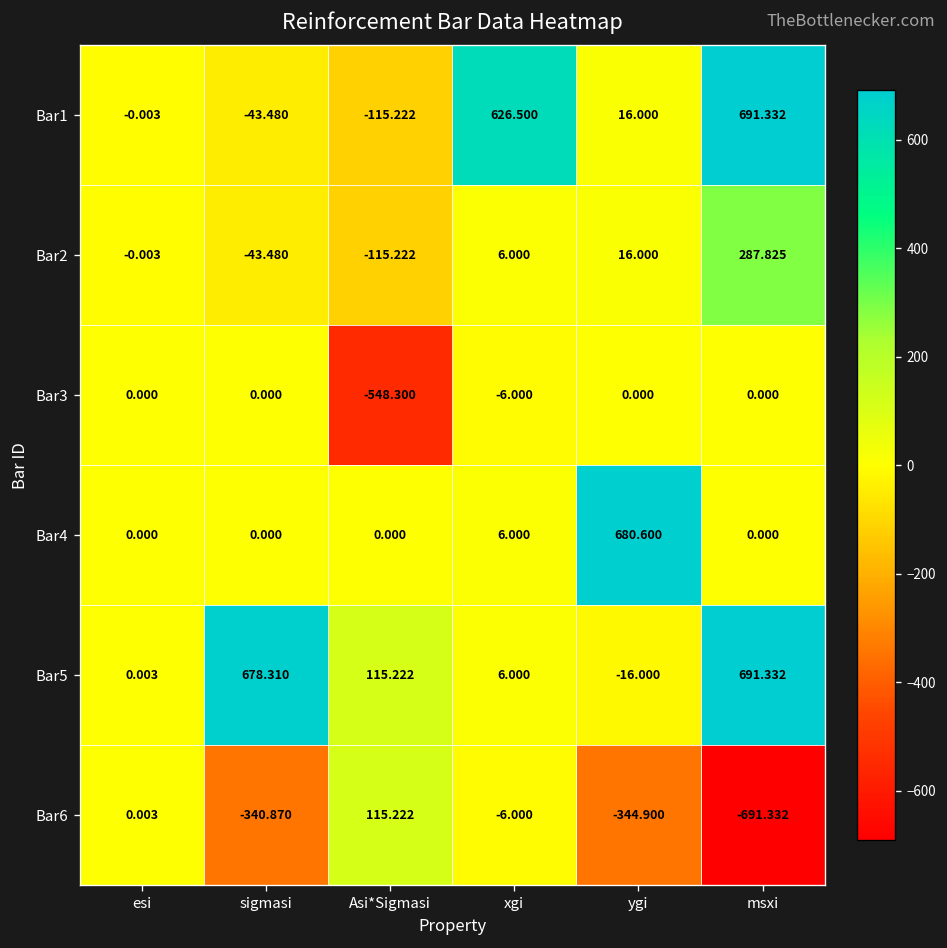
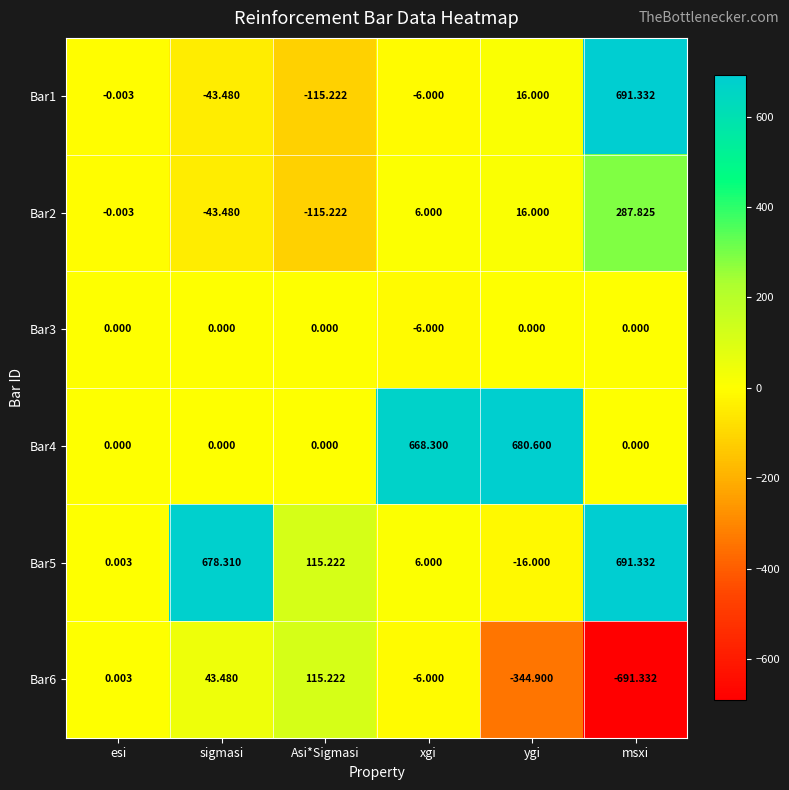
  {
    "Bar1": {
      "esi": -0.003,
      "sigmasi": -43.480,
      "Asi*Sigmasi": -115.222,
-     "xgi": 626.500,
+     "xgi": -6.000,
      "ygi": 16.000,
      "msxi": 691.332
    },
    "Bar2": {
      "esi": -0.003,
      "sigmasi": -43.480,
      "Asi*Sigmasi": -115.222,
      "xgi": 6.000,
      "ygi": 16.000,
      "msxi": 287.825
    },
    "Bar3": {
      "esi": 0.000,
      "sigmasi": 0.000,
-     "Asi*Sigmasi": -548.300,
+     "Asi*Sigmasi": 0.000,
      "xgi": -6.000,
      "ygi": 0.000,
      "msxi": 0.000
    },
    "Bar4": {
      "esi": 0.000,
      "sigmasi": 0.000,
      "Asi*Sigmasi": 0.000,
-     "xgi": 6.000,
+     "xgi": 668.300,
      "ygi": 680.600,
      "msxi": 0.000
    },
    "Bar5": {
      "esi": 0.003,
      "sigmasi": 678.310,
      "Asi*Sigmasi": 115.222,
      "xgi": 6.000,
      "ygi": -16.000,
      "msxi": 691.332
    },
    "Bar6": {
      "esi": 0.003,
-     "sigmasi": -340.870,
+     "sigmasi": 43.480,
      "Asi*Sigmasi": 115.222,
      "xgi": -6.000,
      "ygi": -344.900,
      "msxi": -691.332
    }
  }
